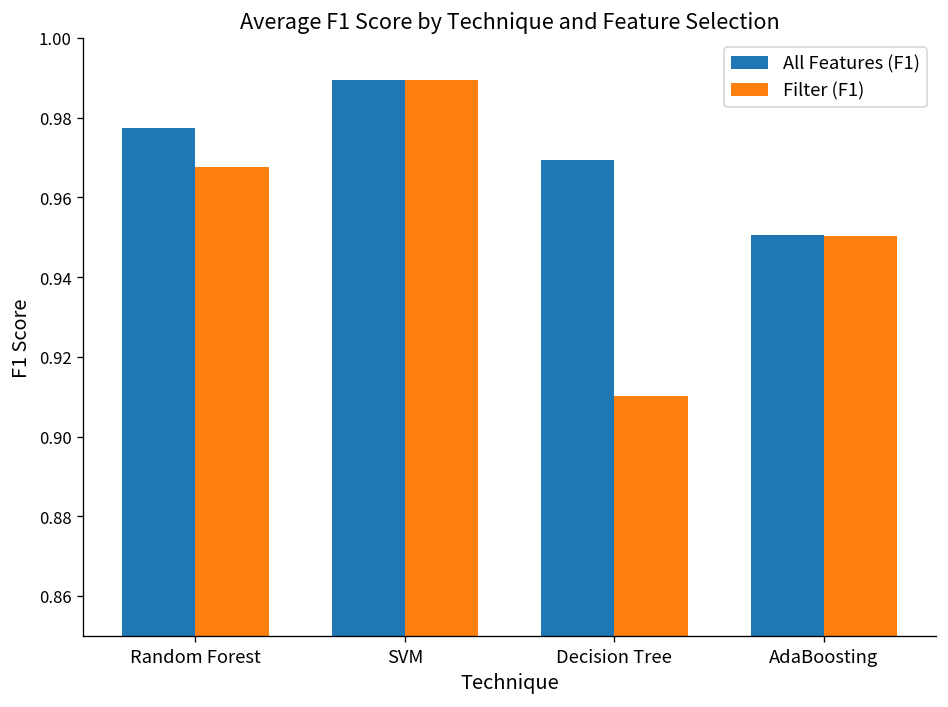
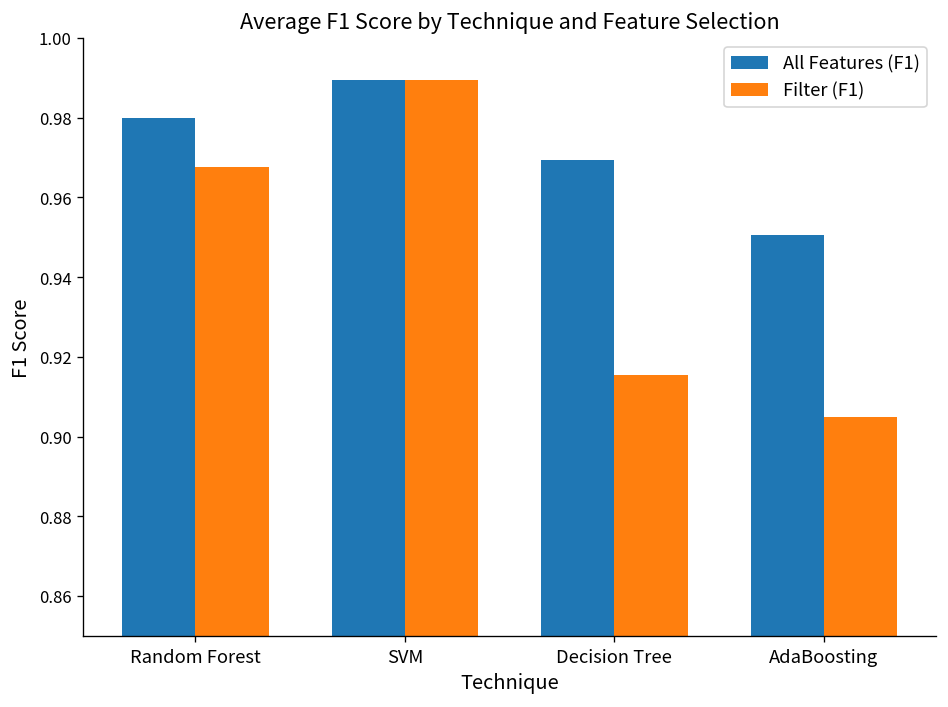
  {
    "All Features (F1)": {
-     "Random Forest": 0.977,
+     "Random Forest": 0.980,
      "SVM": 0.989,
      "Decision Tree": 0.969,
      "AdaBoosting": 0.951
    },
    "Filter (F1)": {
      "Random Forest": 0.967,
      "SVM": 0.989,
-     "Decision Tree": 0.910,
-     "AdaBoosting": 0.950
+     "Decision Tree": 0.915,
+     "AdaBoosting": 0.905
    }
  }
